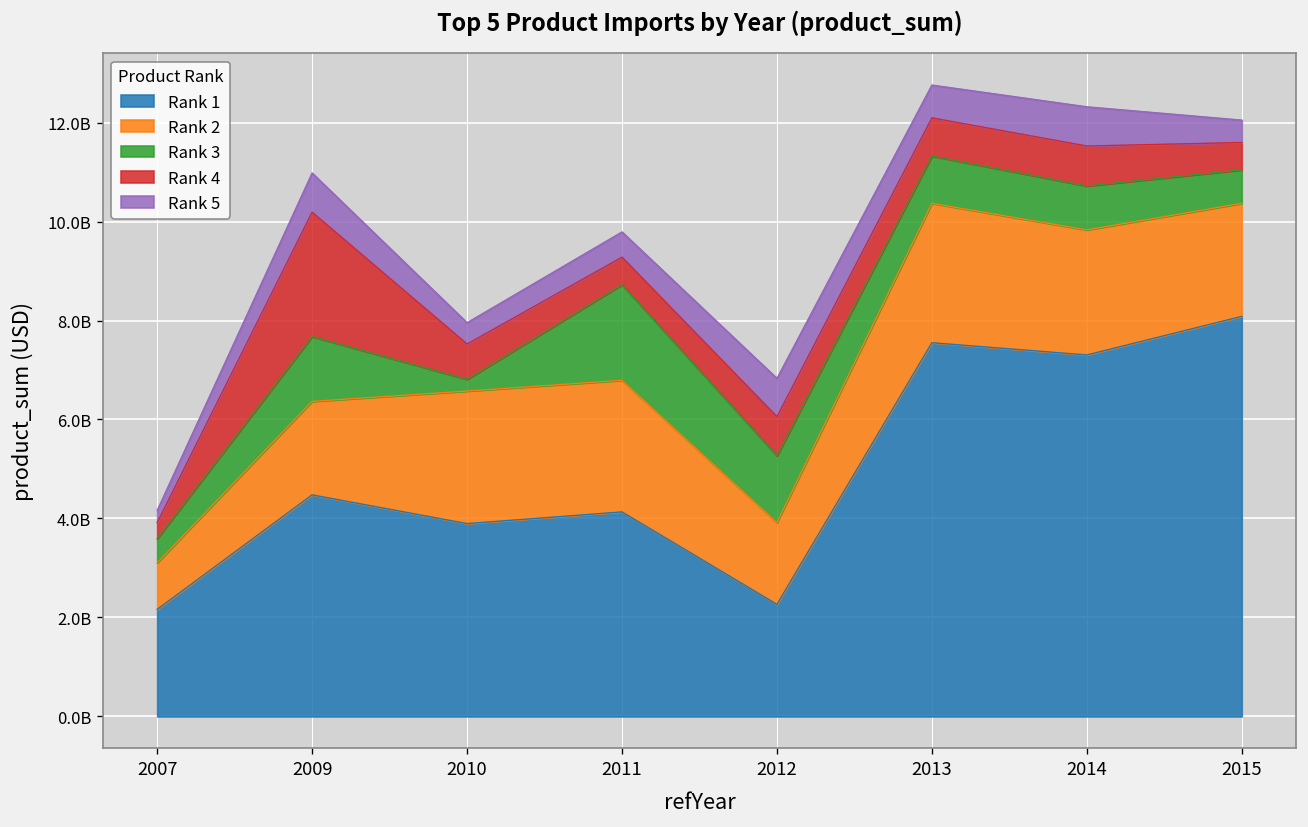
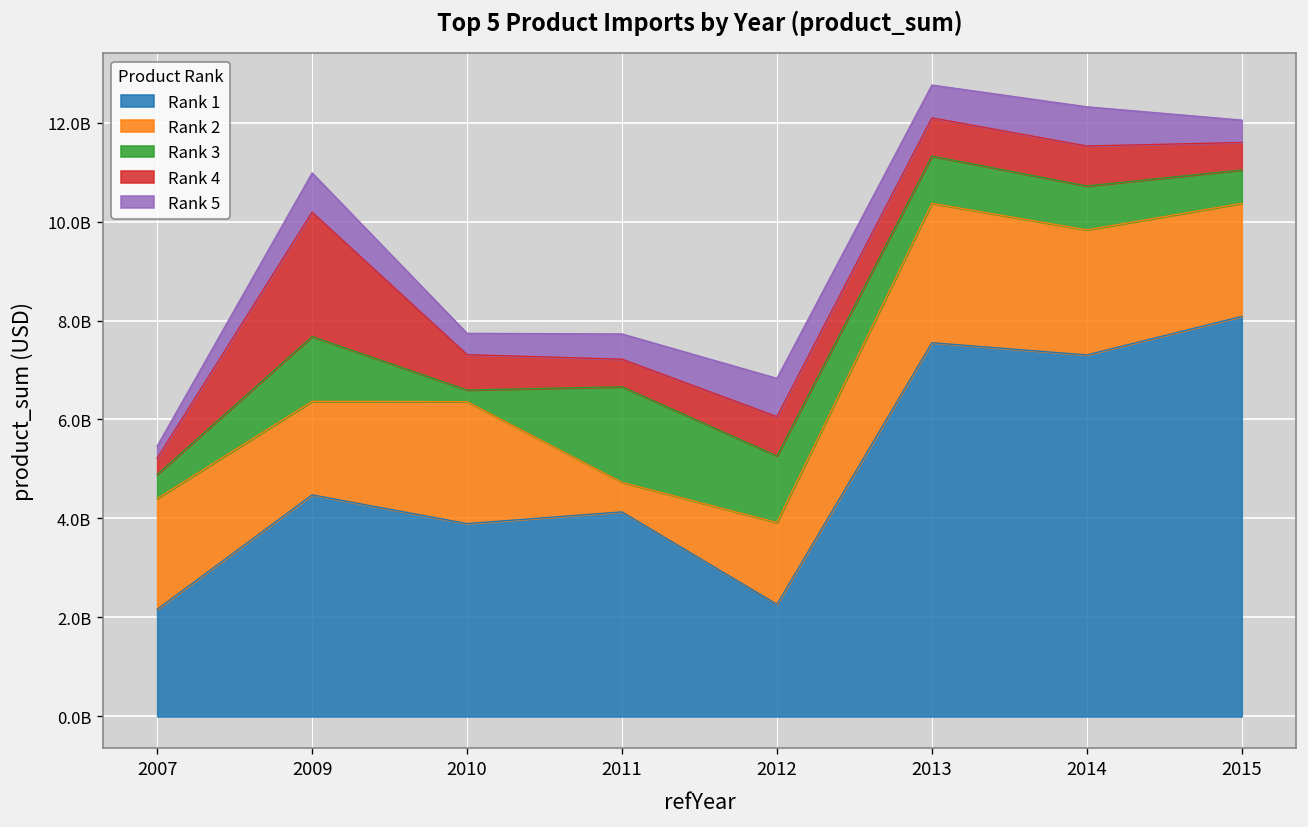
  {
    "Rank 1": {
      "2007": 2200000000,
      "2009": 4500000000,
      "2010": 3900000000,
      "2011": 4100000000,
      "2012": 2300000000,
      "2013": 7600000000,
      "2014": 7300000000,
      "2015": 8100000000
    },
    "Rank 2": {
-     "2007": 900000000,
+     "2007": 2200000000,
      "2009": 1900000000,
-     "2010": 2700000000,
-     "2011": 2700000000,
+     "2010": 2500000000,
+     "2011": 600000000,
      "2012": 1700000000,
      "2013": 2800000000,
      "2014": 2500000000,
      "2015": 2300000000
    },
    "Rank 3": {
      "2007": 500000000,
      "2009": 1300000000,
      "2010": 200000000,
      "2011": 1900000000,
      "2012": 1300000000,
      "2013": 1000000000,
      "2014": 900000000,
      "2015": 700000000
    },
    "Rank 4": {
      "2007": 300000000,
      "2009": 2500000000,
      "2010": 700000000,
      "2011": 600000000,
      "2012": 800000000,
      "2013": 800000000,
      "2014": 800000000,
      "2015": 600000000
    },
    "Rank 5": {
      "2007": 200000000,
      "2009": 800000000,
      "2010": 400000000,
      "2011": 500000000,
      "2012": 800000000,
      "2013": 700000000,
      "2014": 800000000,
      "2015": 500000000
    }
  }
